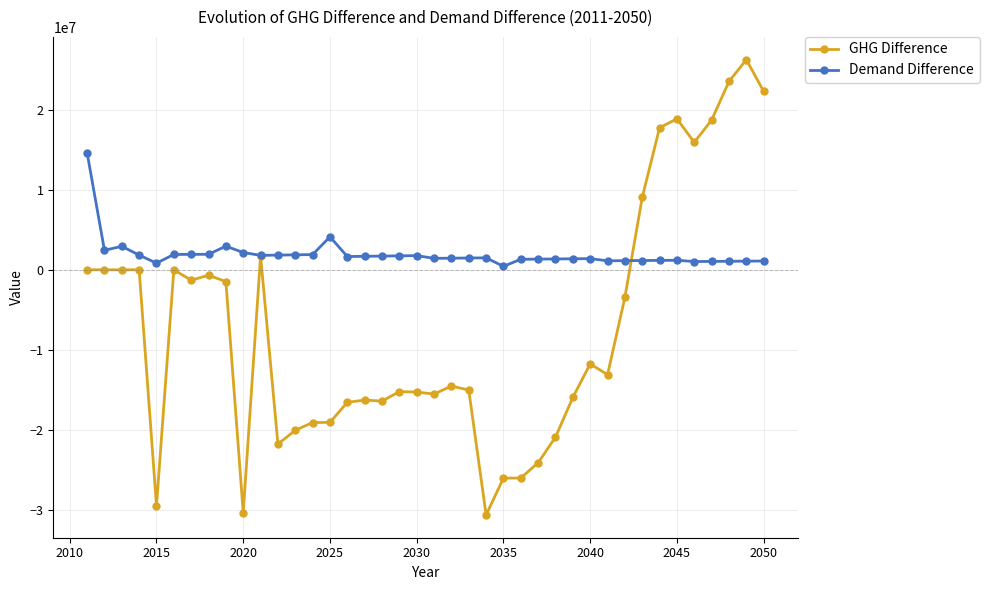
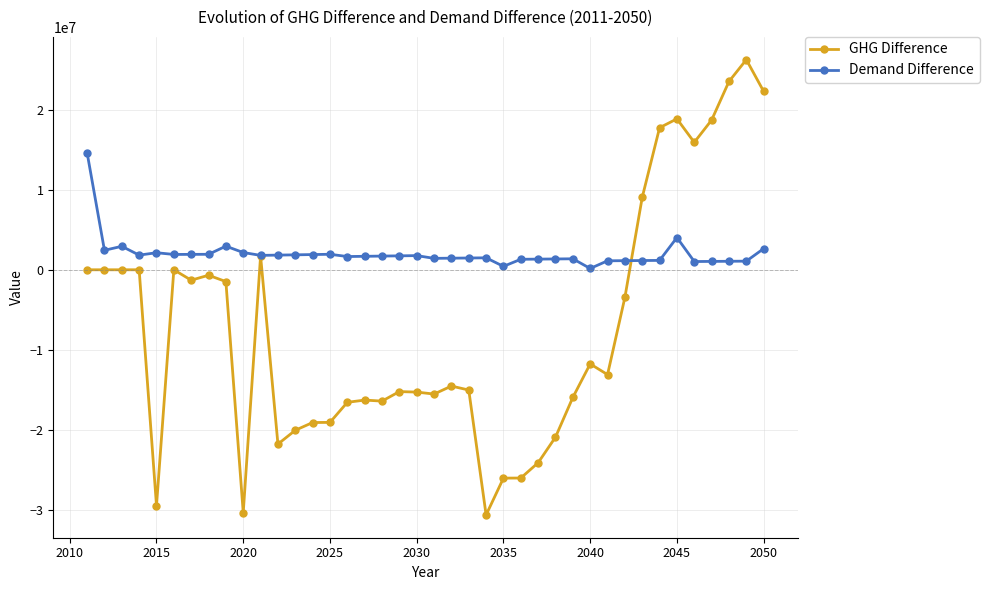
  {
    "GHG Difference": {
      "2015": -29000000,
      "2020": -30000000,
      "2025": -19000000,
      "2030": -15000000,
      "2035": -26000000,
      "2040": -12000000,
      "2045": 19000000,
      "2050": 22000000
    },
    "Demand Difference": {
-     "2015": 1000000,
+     "2015": 2000000,
      "2020": 2000000,
-     "2025": 4000000,
+     "2025": 2000000,
      "2030": 2000000,
      "2035": 0,
-     "2040": 1000000,
-     "2045": 1000000,
-     "2050": 1000000
+     "2040": 0,
+     "2045": 4000000,
+     "2050": 3000000
    }
  }
